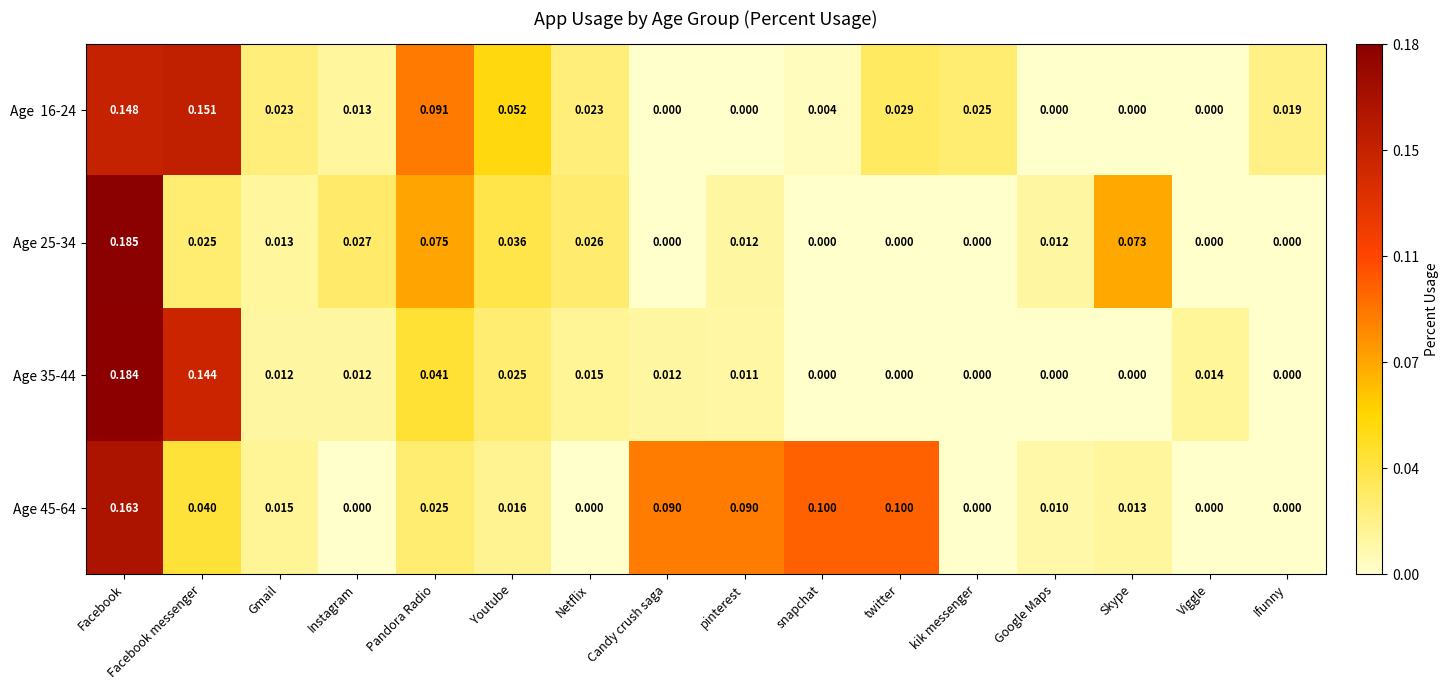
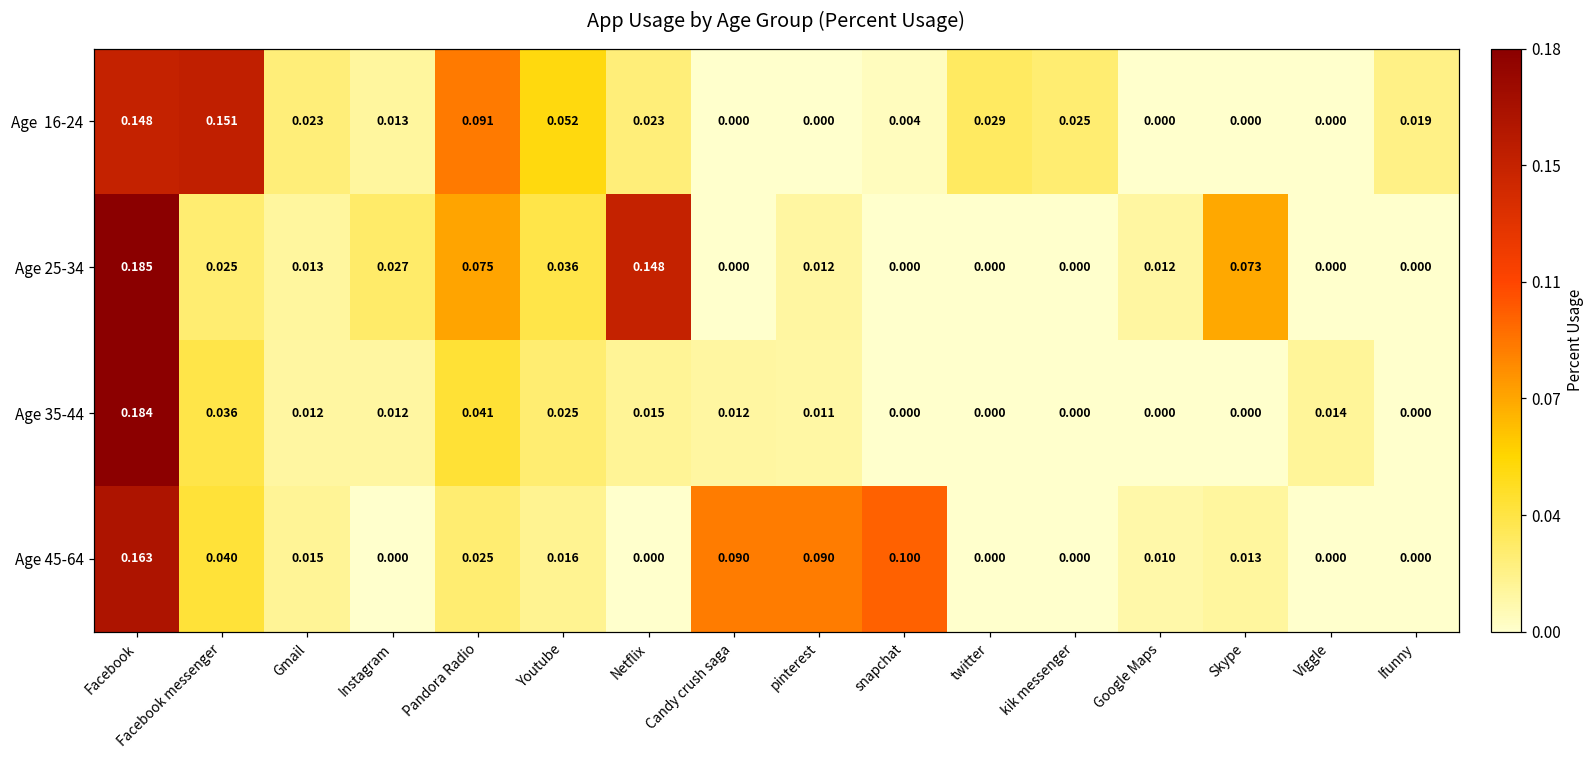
  {
    "Age 16-24": {
      "Facebook": 0.148,
      "Facebook messenger": 0.151,
      "Gmail": 0.023,
      "Instagram": 0.013,
      "Pandora Radio": 0.091,
      "Youtube": 0.052,
      "Netflix": 0.023,
      "Candy crush saga": 0.000,
      "pinterest": 0.000,
      "snapchat": 0.004,
      "twitter": 0.029,
      "kik messenger": 0.025,
      "Google Maps": 0.000,
      "Skype": 0.000,
      "Viggle": 0.000,
      "Ifunny": 0.019
    },
    "Age 25-34": {
      "Facebook": 0.185,
      "Facebook messenger": 0.025,
      "Gmail": 0.013,
      "Instagram": 0.027,
      "Pandora Radio": 0.075,
      "Youtube": 0.036,
-     "Netflix": 0.026,
+     "Netflix": 0.148,
      "Candy crush saga": 0.000,
      "pinterest": 0.012,
      "snapchat": 0.000,
      "twitter": 0.000,
      "kik messenger": 0.000,
      "Google Maps": 0.012,
      "Skype": 0.073,
      "Viggle": 0.000,
      "Ifunny": 0.000
    },
    "Age 35-44": {
      "Facebook": 0.184,
-     "Facebook messenger": 0.144,
+     "Facebook messenger": 0.036,
      "Gmail": 0.012,
      "Instagram": 0.012,
      "Pandora Radio": 0.041,
      "Youtube": 0.025,
      "Netflix": 0.015,
      "Candy crush saga": 0.012,
      "pinterest": 0.011,
      "snapchat": 0.000,
      "twitter": 0.000,
      "kik messenger": 0.000,
      "Google Maps": 0.000,
      "Skype": 0.000,
      "Viggle": 0.014,
      "Ifunny": 0.000
    },
    "Age 45-64": {
      "Facebook": 0.163,
      "Facebook messenger": 0.040,
      "Gmail": 0.015,
      "Instagram": 0.000,
      "Pandora Radio": 0.025,
      "Youtube": 0.016,
      "Netflix": 0.000,
      "Candy crush saga": 0.090,
      "pinterest": 0.090,
      "snapchat": 0.100,
-     "twitter": 0.100,
+     "twitter": 0.000,
      "kik messenger": 0.000,
      "Google Maps": 0.010,
      "Skype": 0.013,
      "Viggle": 0.000,
      "Ifunny": 0.000
    }
  }
